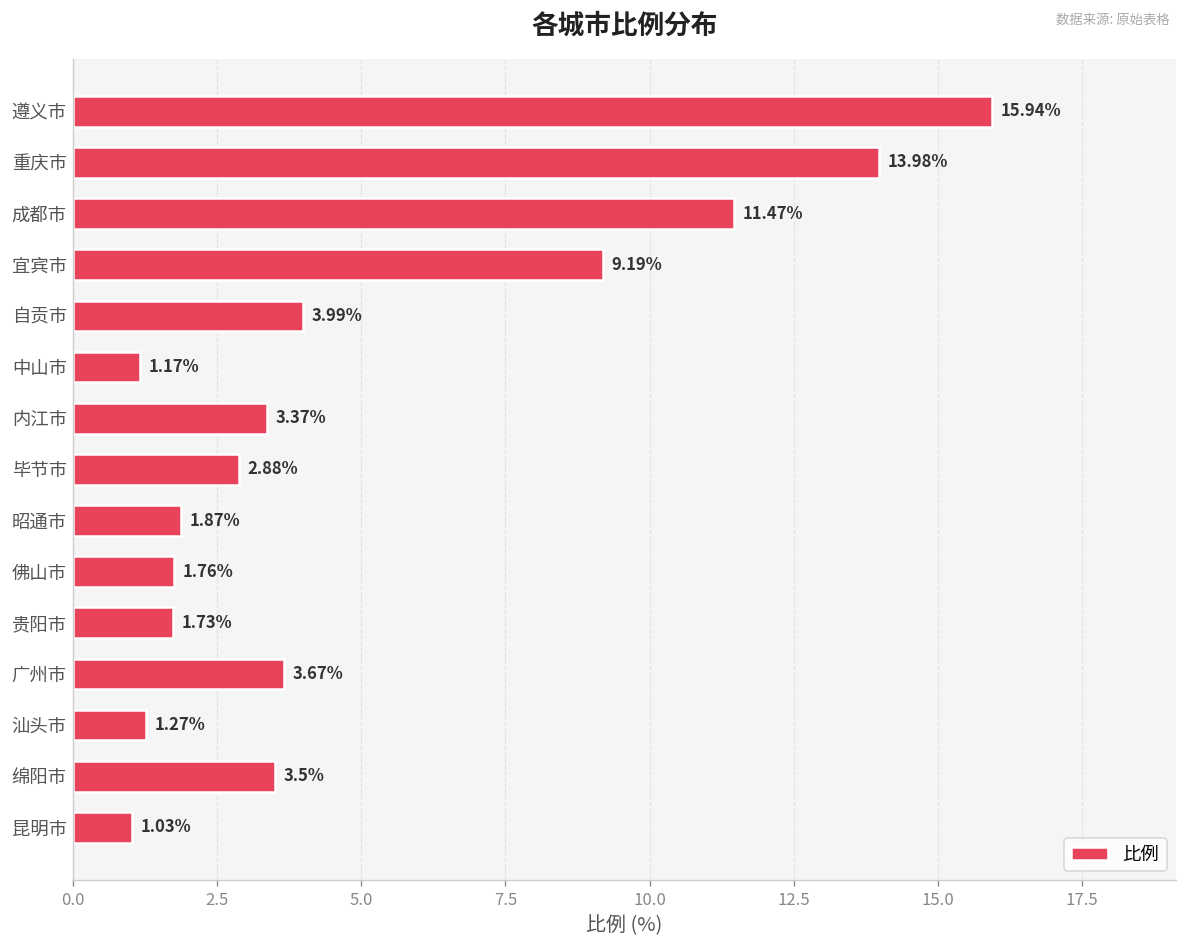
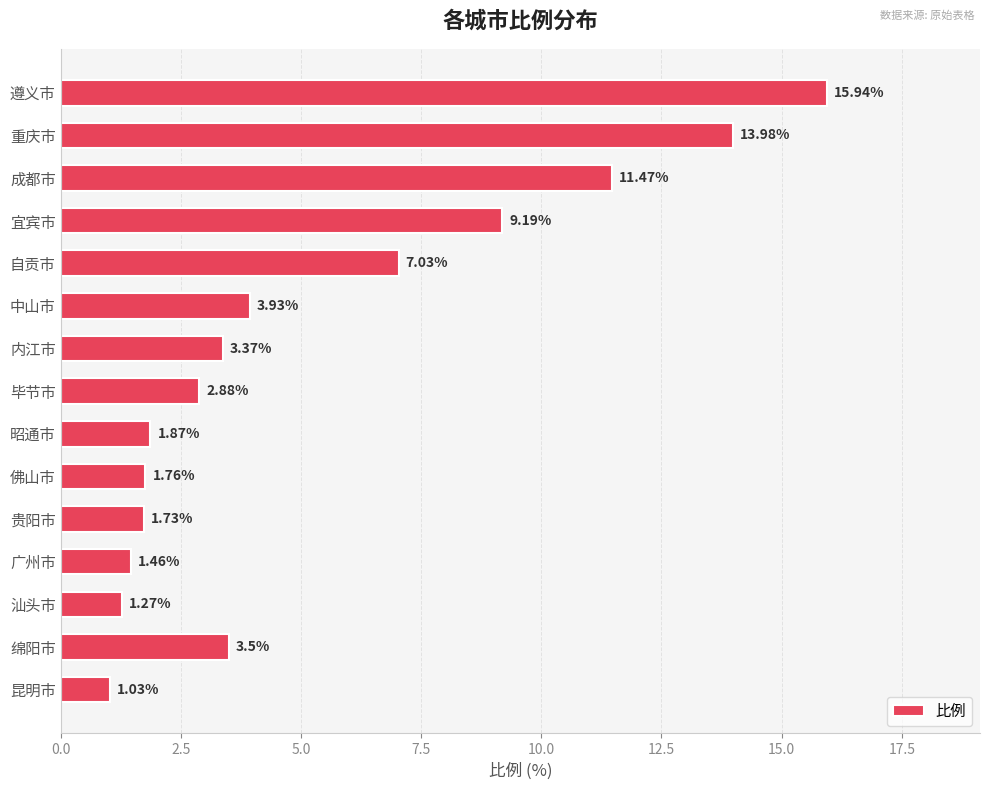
  {
    "遵义市": "15.94%",
    "重庆市": "13.98%",
    "成都市": "11.47%",
    "宜宾市": "9.19%",
-   "自贡市": "3.99%",
-   "中山市": "1.17%",
+   "自贡市": "7.03%",
+   "中山市": "3.93%",
    "内江市": "3.37%",
    "毕节市": "2.88%",
    "昭通市": "1.87%",
    "佛山市": "1.76%",
    "贵阳市": "1.73%",
-   "广州市": "3.67%",
+   "广州市": "1.46%",
    "汕头市": "1.27%",
    "绵阳市": "3.5%",
    "昆明市": "1.03%"
  }
